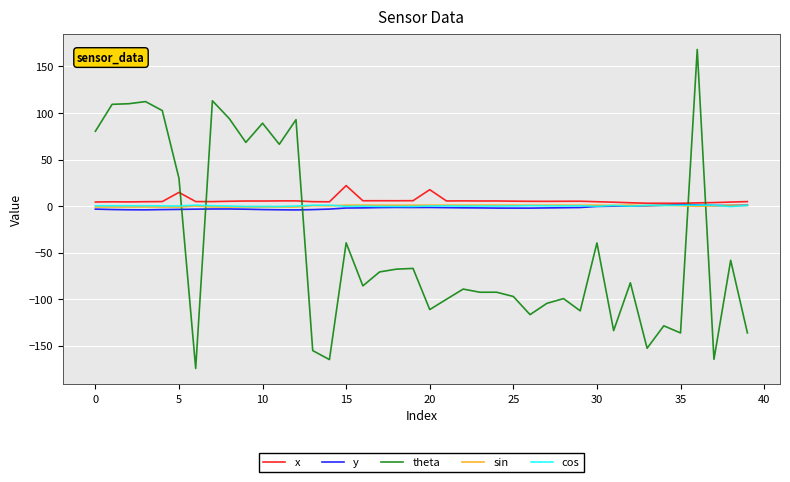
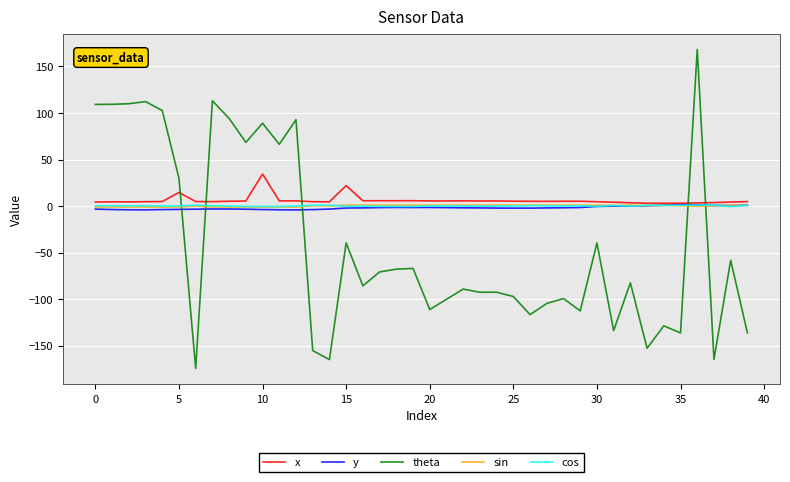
  {
    "x": {
      "0": 0,
      "5": 10,
-     "10": 10,
+     "10": 30,
      "15": 20,
-     "20": 20,
+     "20": 10,
      "25": 10,
      "30": 0
    },
    "y": {
      "10": 0
    },
    "theta": {
-     "0": 80,
+     "0": 110,
      "5": 30,
      "10": 90,
      "15": -40,
      "20": -110,
      "25": -100,
      "30": -40,
      "35": -140
    }
  }
